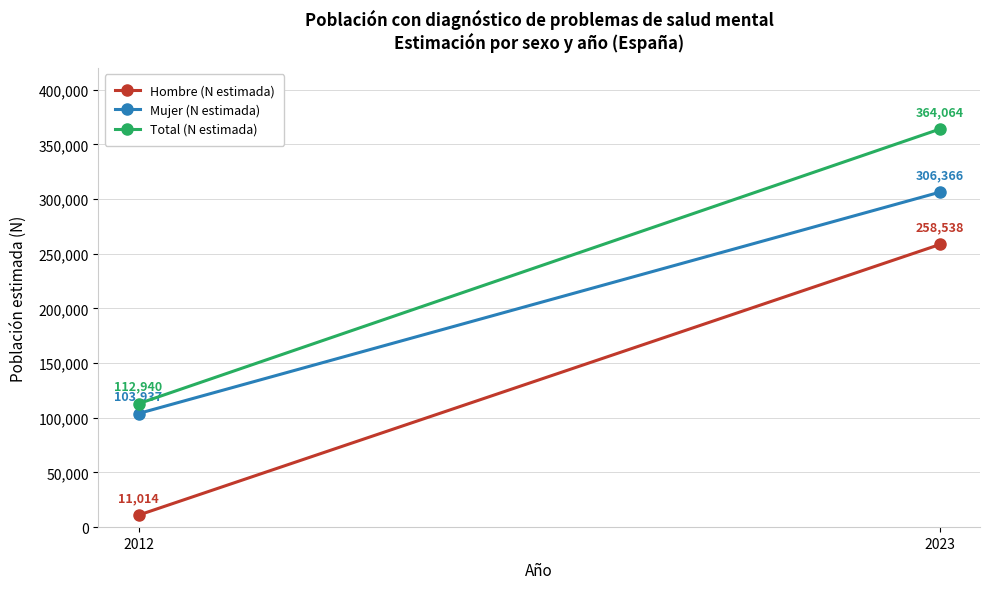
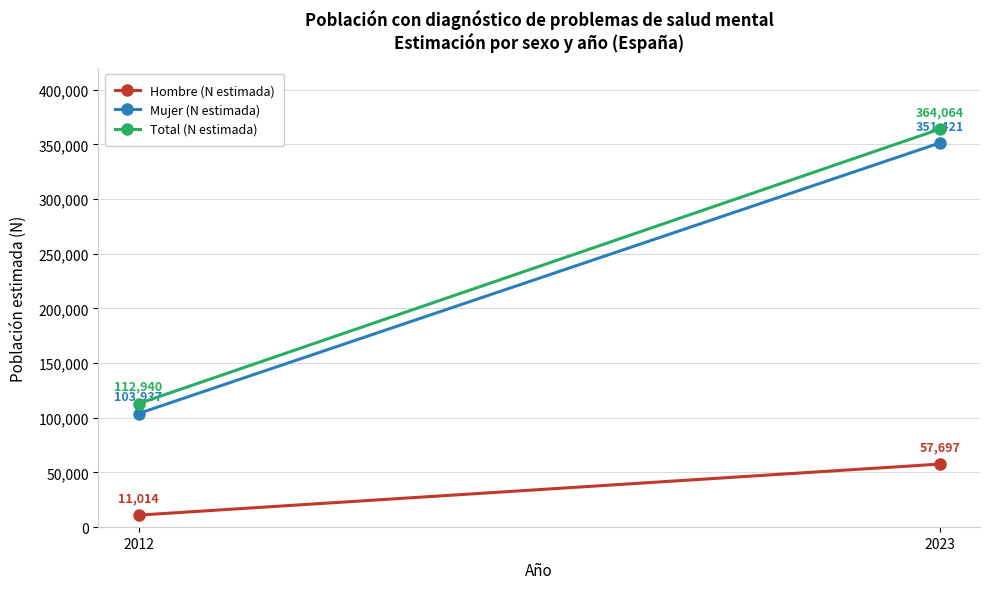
  {
    "Hombre (N estimada)": {
      "2012": "11,014",
-     "2023": "258,538"
+     "2023": "57,697"
    },
    "Mujer (N estimada)": {
-     "2023": "306,366"
+     "2023": "351,421"
    },
    "Total (N estimada)": {
      "2023": "364,064"
    }
  }
